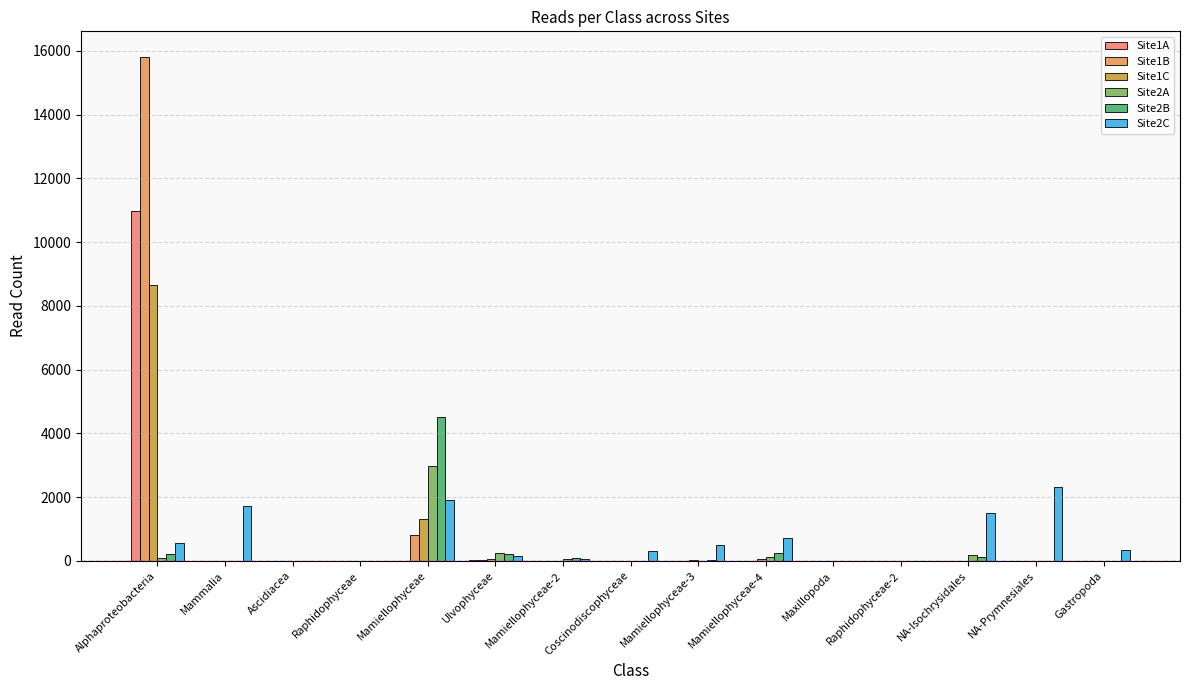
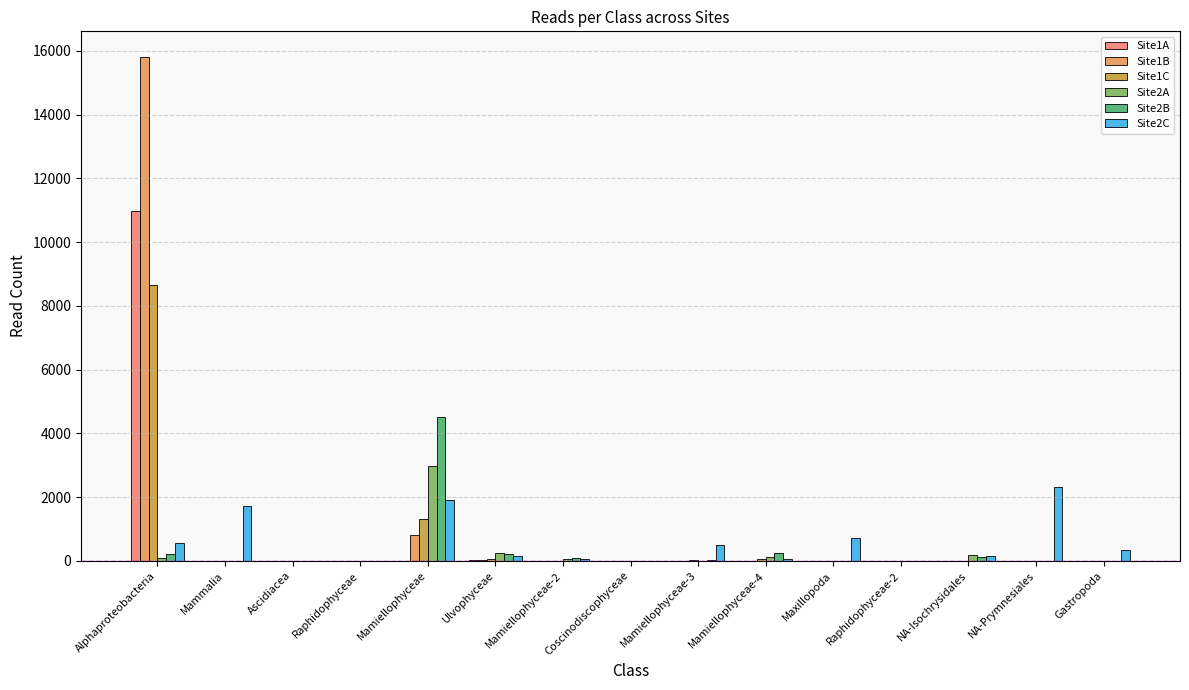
  {
    "Site2C": {
      "Alphaproteobacteria": 600,
      "Mammalia": 1700,
      "Ascidiacea": 0,
      "Raphidophyceae": 0,
      "Mamiellophyceae": 1900,
      "Ulvophyceae": 200,
-     "Coscinodiscophyceae": 300,
+     "Coscinodiscophyceae": 0,
      "Mamiellophyceae-3": 500,
-     "Mamiellophyceae-4": 700,
-     "Maxillopoda": 0,
+     "Mamiellophyceae-4": 100,
+     "Maxillopoda": 700,
      "Raphidophyceae-2": 0,
-     "NA-Isochrysidales": 1500,
+     "NA-Isochrysidales": 100,
      "NA-Prymnesiales": 2300,
      "Gastropoda": 300
    }
  }
